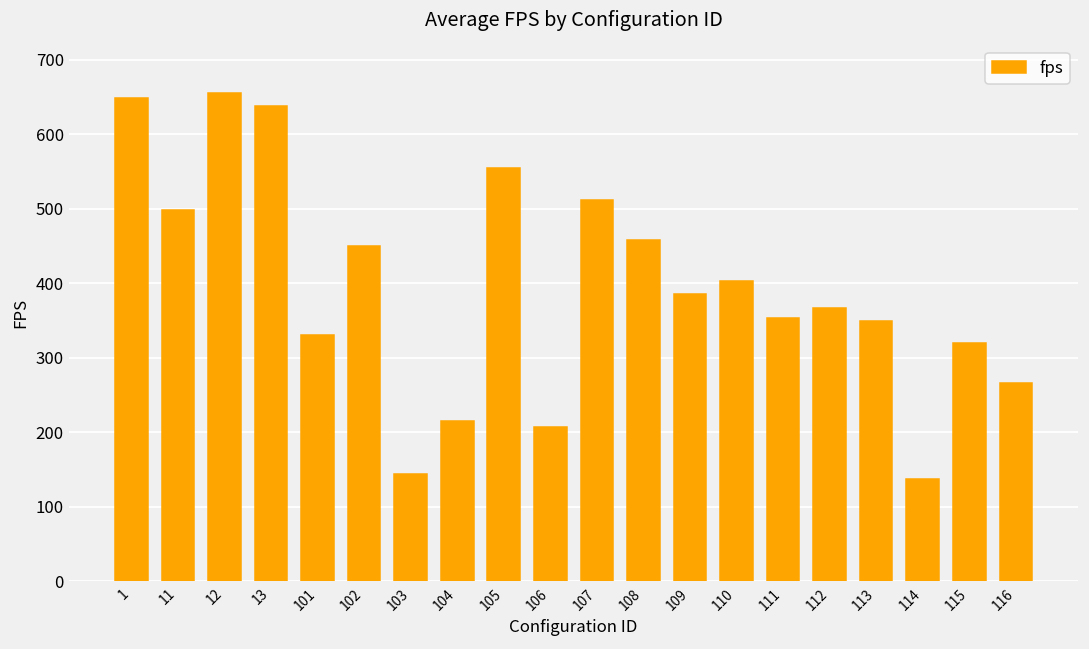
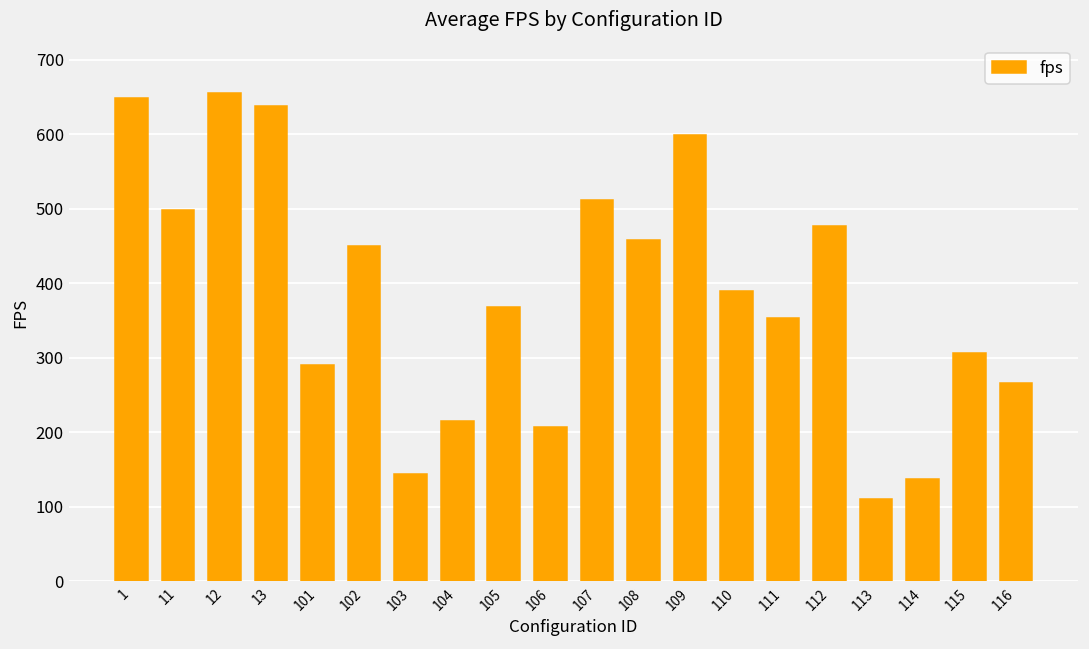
  {
    "1": 650,
    "11": 500,
    "12": 660,
    "13": 640,
-   "101": 330,
+   "101": 290,
    "102": 450,
    "103": 140,
    "104": 220,
-   "105": 550,
+   "105": 370,
    "106": 210,
    "107": 510,
    "108": 460,
-   "109": 390,
-   "110": 400,
+   "109": 600,
+   "110": 390,
    "111": 350,
-   "112": 370,
-   "113": 350,
+   "112": 480,
+   "113": 110,
    "114": 140,
-   "115": 320,
+   "115": 310,
    "116": 270
  }
